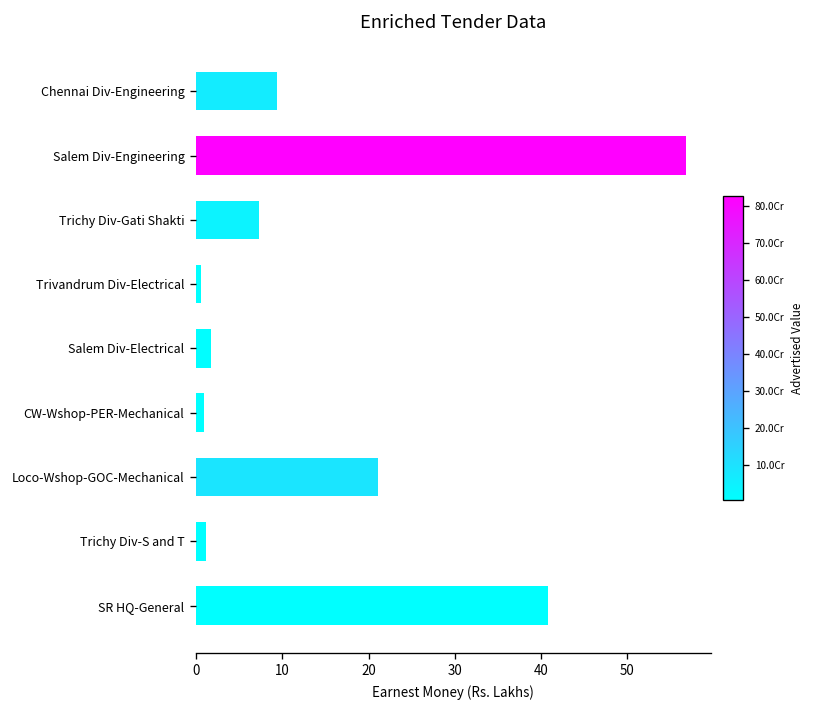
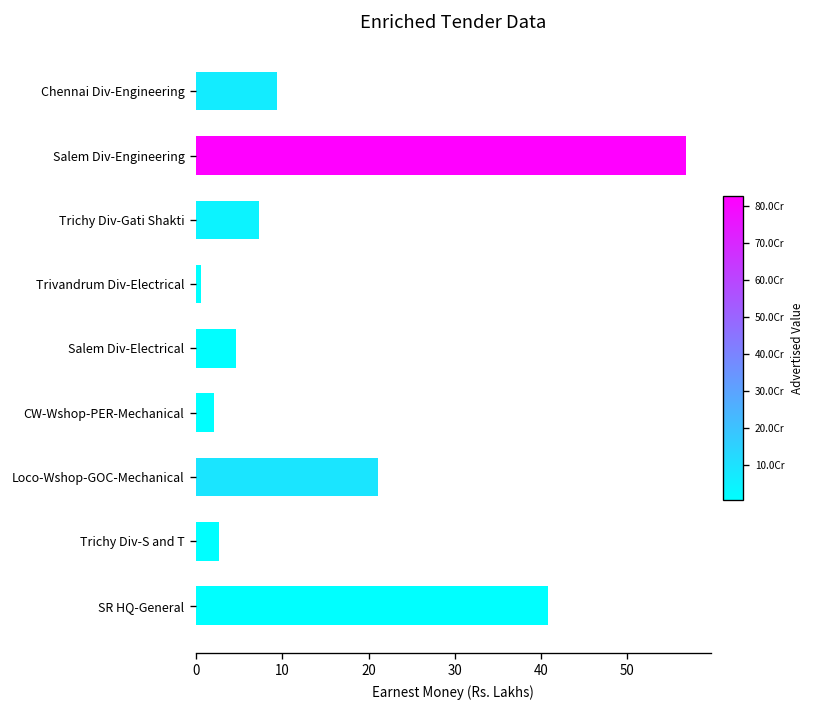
  {
    "Chennai Div-Engineering": 9,
    "Salem Div-Engineering": 57,
    "Trichy Div-Gati Shakti": 7,
    "Trivandrum Div-Electrical": 1,
-   "Salem Div-Electrical": 2,
-   "CW-Wshop-PER-Mechanical": 1,
+   "Salem Div-Electrical": 5,
+   "CW-Wshop-PER-Mechanical": 2,
    "Loco-Wshop-GOC-Mechanical": 21,
-   "Trichy Div-S and T": 1,
+   "Trichy Div-S and T": 3,
    "SR HQ-General": 41
  }
